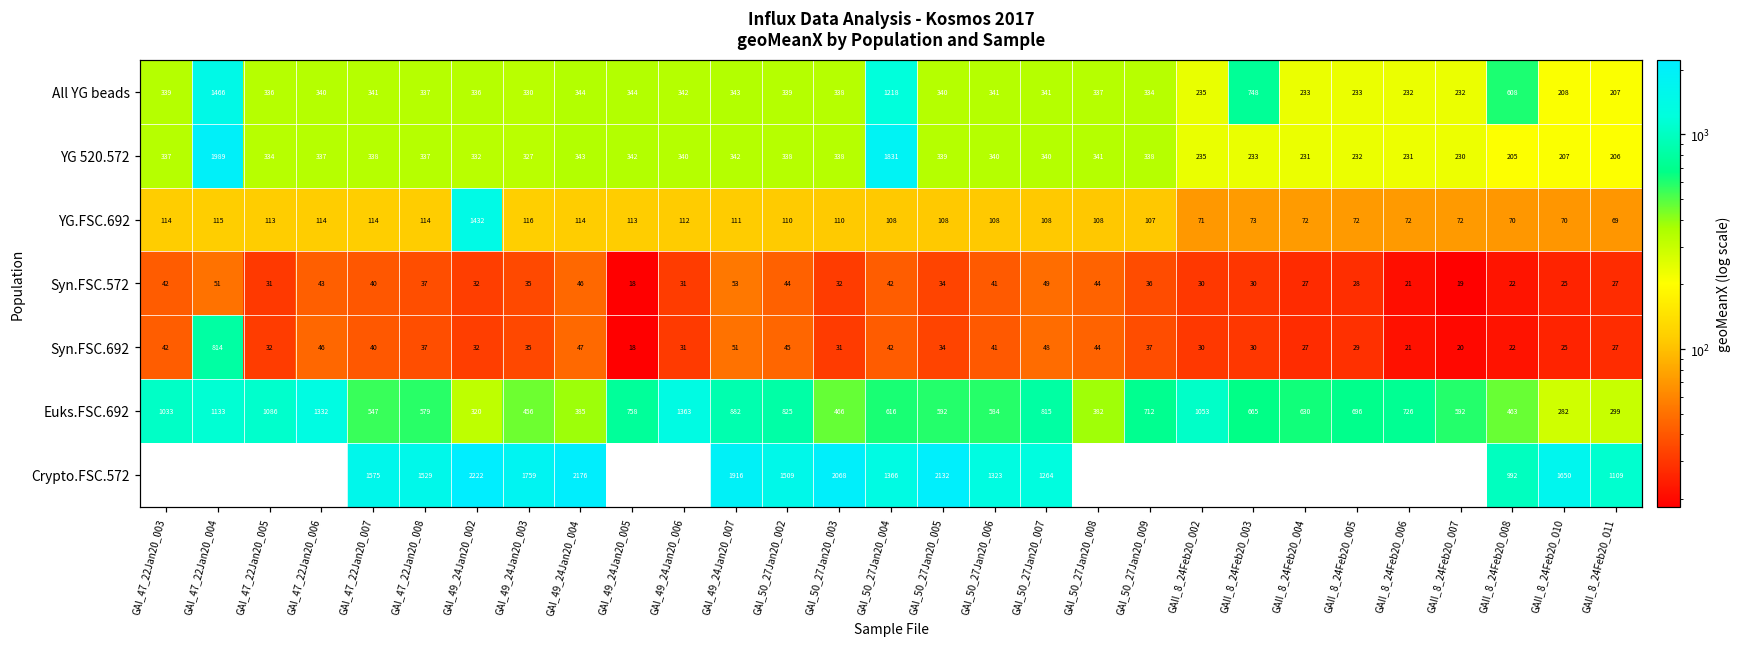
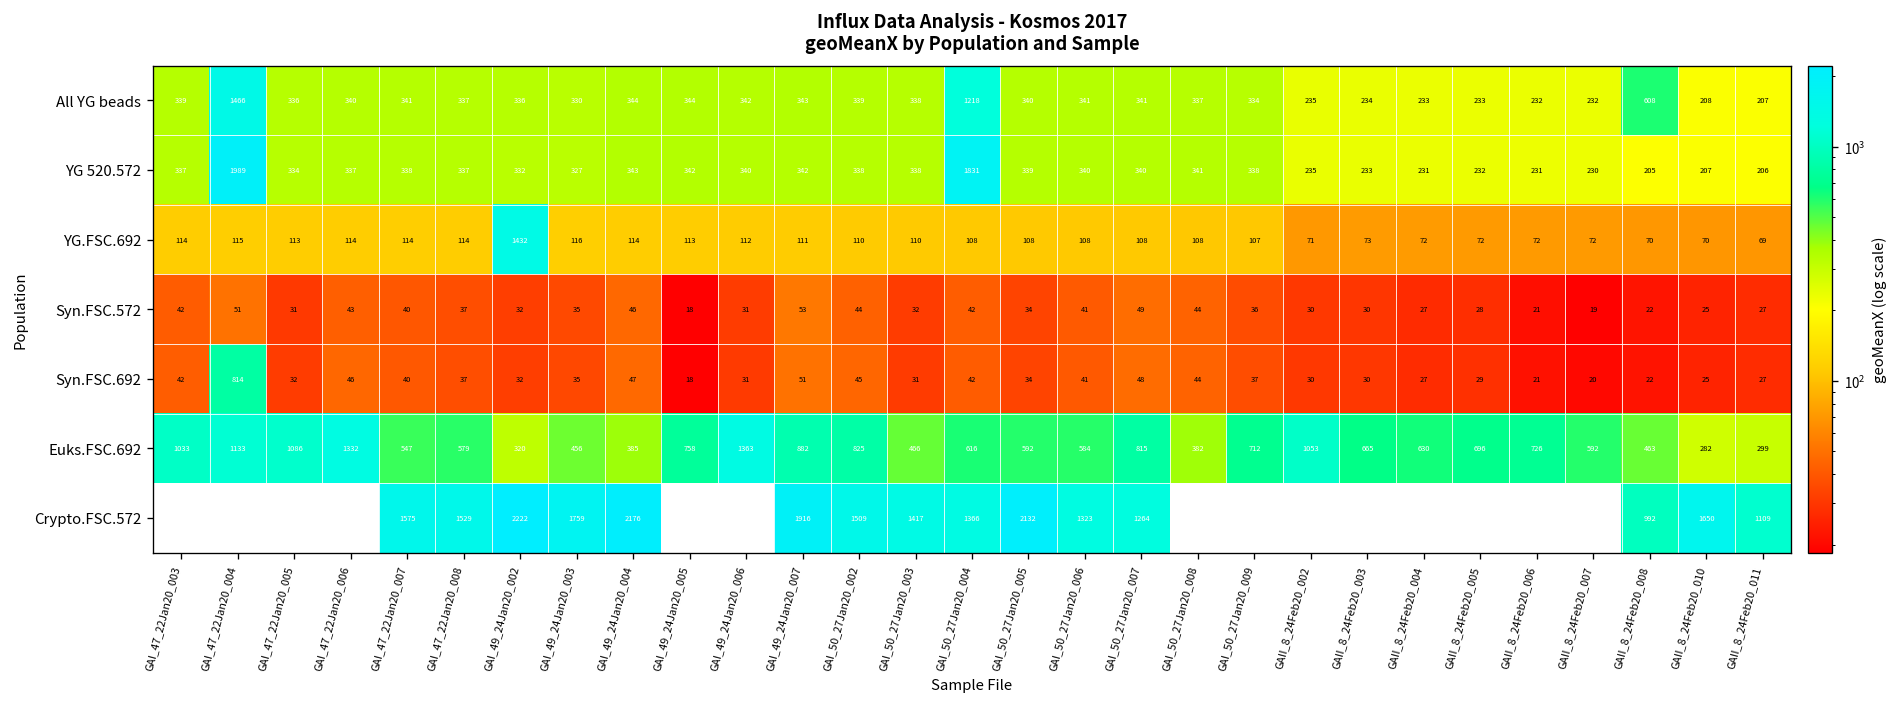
  {
    "All YG beads": {
      "GAI_47_22Jan20_003": 339,
      "GAI_47_22Jan20_004": 1466,
      "GAI_47_22Jan20_005": 336,
      "GAI_47_22Jan20_006": 340,
      "GAI_47_22Jan20_007": 341,
      "GAI_47_22Jan20_008": 337,
      "GAI_49_24Jan20_002": 336,
      "GAI_49_24Jan20_003": 330,
      "GAI_49_24Jan20_004": 344,
      "GAI_49_24Jan20_005": 344,
      "GAI_49_24Jan20_006": 342,
      "GAI_49_24Jan20_007": 343,
      "GAI_50_27Jan20_002": 339,
      "GAI_50_27Jan20_003": 338,
      "GAI_50_27Jan20_004": 1218,
      "GAI_50_27Jan20_005": 340,
      "GAI_50_27Jan20_006": 341,
      "GAI_50_27Jan20_007": 341,
      "GAI_50_27Jan20_008": 337,
      "GAI_50_27Jan20_009": 334,
      "GAII_8_24Feb20_002": 235,
-     "GAII_8_24Feb20_003": 748,
+     "GAII_8_24Feb20_003": 234,
      "GAII_8_24Feb20_004": 233,
      "GAII_8_24Feb20_005": 233,
      "GAII_8_24Feb20_006": 232,
      "GAII_8_24Feb20_007": 232,
      "GAII_8_24Feb20_008": 608,
      "GAII_8_24Feb20_010": 208,
      "GAII_8_24Feb20_011": 207
    },
    "YG 520.572": {
      "GAI_47_22Jan20_003": 337,
      "GAI_47_22Jan20_004": 1989,
      "GAI_47_22Jan20_005": 334,
      "GAI_47_22Jan20_006": 337,
      "GAI_47_22Jan20_007": 338,
      "GAI_47_22Jan20_008": 337,
      "GAI_49_24Jan20_002": 332,
      "GAI_49_24Jan20_003": 327,
      "GAI_49_24Jan20_004": 343,
      "GAI_49_24Jan20_005": 342,
      "GAI_49_24Jan20_006": 340,
      "GAI_49_24Jan20_007": 342,
      "GAI_50_27Jan20_002": 338,
      "GAI_50_27Jan20_003": 338,
      "GAI_50_27Jan20_004": 1831,
      "GAI_50_27Jan20_005": 339,
      "GAI_50_27Jan20_006": 340,
      "GAI_50_27Jan20_007": 340,
      "GAI_50_27Jan20_008": 341,
      "GAI_50_27Jan20_009": 338,
      "GAII_8_24Feb20_002": 235,
      "GAII_8_24Feb20_003": 233,
      "GAII_8_24Feb20_004": 231,
      "GAII_8_24Feb20_005": 232,
      "GAII_8_24Feb20_006": 231,
      "GAII_8_24Feb20_007": 230,
      "GAII_8_24Feb20_008": 205,
      "GAII_8_24Feb20_010": 207,
      "GAII_8_24Feb20_011": 206
    },
    "YG.FSC.692": {
      "GAI_47_22Jan20_003": 114,
      "GAI_47_22Jan20_004": 115,
      "GAI_47_22Jan20_005": 113,
      "GAI_47_22Jan20_006": 114,
      "GAI_47_22Jan20_007": 114,
      "GAI_47_22Jan20_008": 114,
      "GAI_49_24Jan20_002": 1432,
      "GAI_49_24Jan20_003": 116,
      "GAI_49_24Jan20_004": 114,
      "GAI_49_24Jan20_005": 113,
      "GAI_49_24Jan20_006": 112,
      "GAI_49_24Jan20_007": 111,
      "GAI_50_27Jan20_002": 110,
      "GAI_50_27Jan20_003": 110,
      "GAI_50_27Jan20_004": 108,
      "GAI_50_27Jan20_005": 108,
      "GAI_50_27Jan20_006": 108,
      "GAI_50_27Jan20_007": 108,
      "GAI_50_27Jan20_008": 108,
      "GAI_50_27Jan20_009": 107,
      "GAII_8_24Feb20_002": 71,
      "GAII_8_24Feb20_003": 73,
      "GAII_8_24Feb20_004": 72,
      "GAII_8_24Feb20_005": 72,
      "GAII_8_24Feb20_006": 72,
      "GAII_8_24Feb20_007": 72,
      "GAII_8_24Feb20_008": 70,
      "GAII_8_24Feb20_010": 70,
      "GAII_8_24Feb20_011": 69
    },
    "Syn.FSC.572": {
      "GAI_47_22Jan20_003": 42,
      "GAI_47_22Jan20_004": 51,
      "GAI_47_22Jan20_005": 31,
      "GAI_47_22Jan20_006": 43,
      "GAI_47_22Jan20_007": 40,
      "GAI_47_22Jan20_008": 37,
      "GAI_49_24Jan20_002": 32,
      "GAI_49_24Jan20_003": 35,
      "GAI_49_24Jan20_004": 46,
      "GAI_49_24Jan20_005": 18,
      "GAI_49_24Jan20_006": 31,
      "GAI_49_24Jan20_007": 53,
      "GAI_50_27Jan20_002": 44,
      "GAI_50_27Jan20_003": 32,
      "GAI_50_27Jan20_004": 42,
      "GAI_50_27Jan20_005": 34,
      "GAI_50_27Jan20_006": 41,
      "GAI_50_27Jan20_007": 49,
      "GAI_50_27Jan20_008": 44,
      "GAI_50_27Jan20_009": 36,
      "GAII_8_24Feb20_002": 30,
      "GAII_8_24Feb20_003": 30,
      "GAII_8_24Feb20_004": 27,
      "GAII_8_24Feb20_005": 28,
      "GAII_8_24Feb20_006": 21,
      "GAII_8_24Feb20_007": 19,
      "GAII_8_24Feb20_008": 22,
      "GAII_8_24Feb20_010": 25,
      "GAII_8_24Feb20_011": 27
    },
    "Syn.FSC.692": {
      "GAI_47_22Jan20_003": 42,
      "GAI_47_22Jan20_004": 814,
      "GAI_47_22Jan20_005": 32,
      "GAI_47_22Jan20_006": 46,
      "GAI_47_22Jan20_007": 40,
      "GAI_47_22Jan20_008": 37,
      "GAI_49_24Jan20_002": 32,
      "GAI_49_24Jan20_003": 35,
      "GAI_49_24Jan20_004": 47,
      "GAI_49_24Jan20_005": 18,
      "GAI_49_24Jan20_006": 31,
      "GAI_49_24Jan20_007": 51,
      "GAI_50_27Jan20_002": 45,
      "GAI_50_27Jan20_003": 31,
      "GAI_50_27Jan20_004": 42,
      "GAI_50_27Jan20_005": 34,
      "GAI_50_27Jan20_006": 41,
      "GAI_50_27Jan20_007": 48,
      "GAI_50_27Jan20_008": 44,
      "GAI_50_27Jan20_009": 37,
      "GAII_8_24Feb20_002": 30,
      "GAII_8_24Feb20_003": 30,
      "GAII_8_24Feb20_004": 27,
      "GAII_8_24Feb20_005": 29,
      "GAII_8_24Feb20_006": 21,
      "GAII_8_24Feb20_007": 20,
      "GAII_8_24Feb20_008": 22,
      "GAII_8_24Feb20_010": 25,
      "GAII_8_24Feb20_011": 27
    },
    "Euks.FSC.692": {
      "GAI_47_22Jan20_003": 1033,
      "GAI_47_22Jan20_004": 1133,
      "GAI_47_22Jan20_005": 1086,
      "GAI_47_22Jan20_006": 1332,
      "GAI_47_22Jan20_007": 547,
      "GAI_47_22Jan20_008": 579,
      "GAI_49_24Jan20_002": 320,
      "GAI_49_24Jan20_003": 456,
      "GAI_49_24Jan20_004": 385,
      "GAI_49_24Jan20_005": 758,
      "GAI_49_24Jan20_006": 1363,
      "GAI_49_24Jan20_007": 882,
      "GAI_50_27Jan20_002": 825,
      "GAI_50_27Jan20_003": 466,
      "GAI_50_27Jan20_004": 616,
      "GAI_50_27Jan20_005": 592,
      "GAI_50_27Jan20_006": 584,
      "GAI_50_27Jan20_007": 815,
      "GAI_50_27Jan20_008": 382,
      "GAI_50_27Jan20_009": 712,
      "GAII_8_24Feb20_002": 1053,
      "GAII_8_24Feb20_003": 665,
      "GAII_8_24Feb20_004": 630,
      "GAII_8_24Feb20_005": 696,
      "GAII_8_24Feb20_006": 726,
      "GAII_8_24Feb20_007": 592,
      "GAII_8_24Feb20_008": 463,
      "GAII_8_24Feb20_010": 282,
      "GAII_8_24Feb20_011": 299
    },
    "Crypto.FSC.572": {
      "GAI_47_22Jan20_007": 1575,
      "GAI_47_22Jan20_008": 1529,
      "GAI_49_24Jan20_002": 2222,
      "GAI_49_24Jan20_003": 1759,
      "GAI_49_24Jan20_004": 2176,
      "GAI_49_24Jan20_007": 1916,
      "GAI_50_27Jan20_002": 1509,
-     "GAI_50_27Jan20_003": 2068,
+     "GAI_50_27Jan20_003": 1417,
      "GAI_50_27Jan20_004": 1366,
      "GAI_50_27Jan20_005": 2132,
      "GAI_50_27Jan20_006": 1323,
      "GAI_50_27Jan20_007": 1264,
      "GAII_8_24Feb20_008": 992,
      "GAII_8_24Feb20_010": 1650,
      "GAII_8_24Feb20_011": 1109
    }
  }
